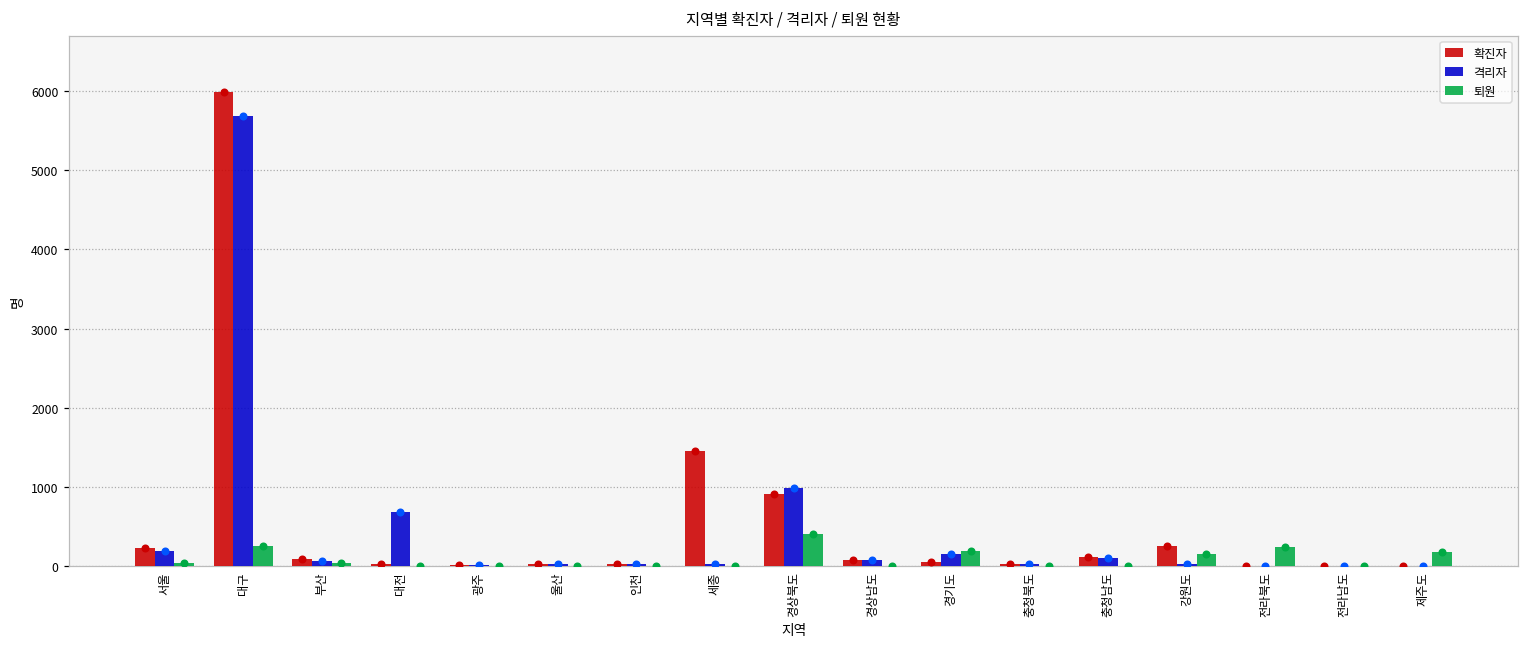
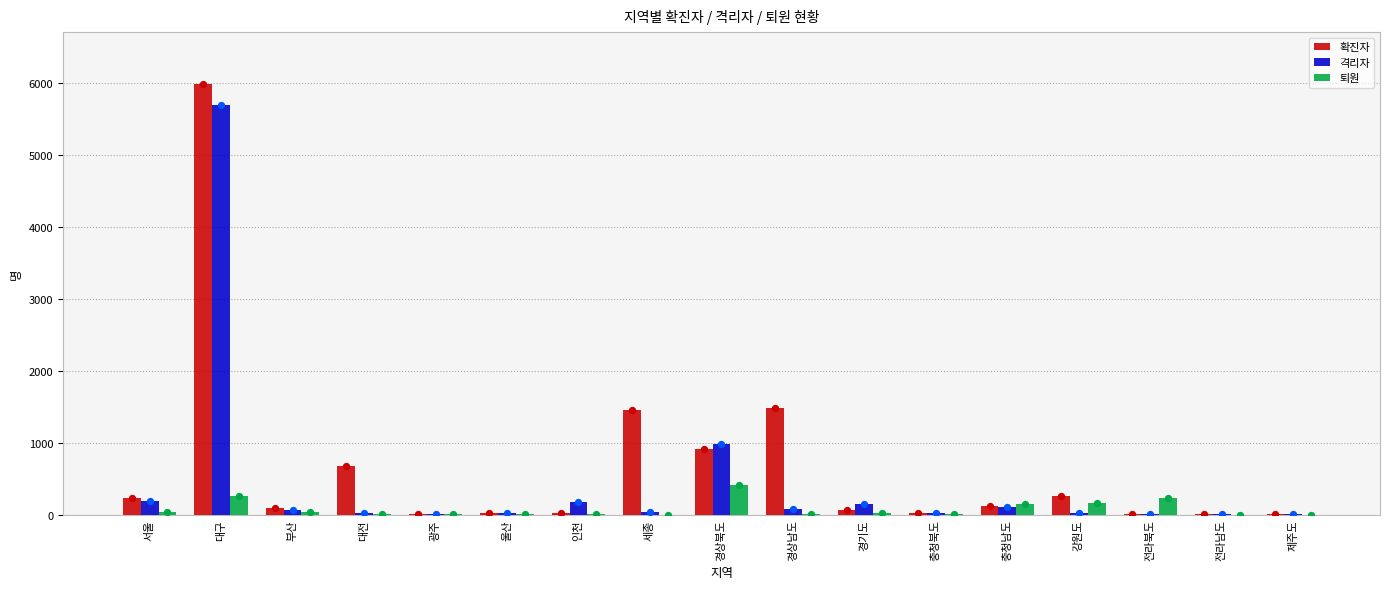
  {
    "확진자": {
      "서울": 200,
      "대구": 6000,
      "부산": 100,
-     "대전": 0,
+     "대전": 700,
      "세종": 1500,
      "경상북도": 900,
-     "경상남도": 100,
+     "경상남도": 1500,
      "경기도": 100,
      "충청남도": 100,
      "강원도": 300
    },
    "격리자": {
      "서울": 200,
      "대구": 5700,
      "부산": 100,
-     "대전": 700,
-     "인천": 0,
+     "대전": 0,
+     "인천": 200,
      "경상북도": 1000,
      "경상남도": 100,
      "경기도": 100,
      "충청남도": 100
    },
    "퇴원": {
      "서울": 0,
      "대구": 300,
      "부산": 0,
      "세종": 0,
      "경상북도": 400,
-     "경기도": 200,
-     "충청남도": 0,
+     "경기도": 0,
+     "충청남도": 100,
      "강원도": 200,
      "전라북도": 200,
-     "제주도": 200
+     "제주도": 0
    }
  }
